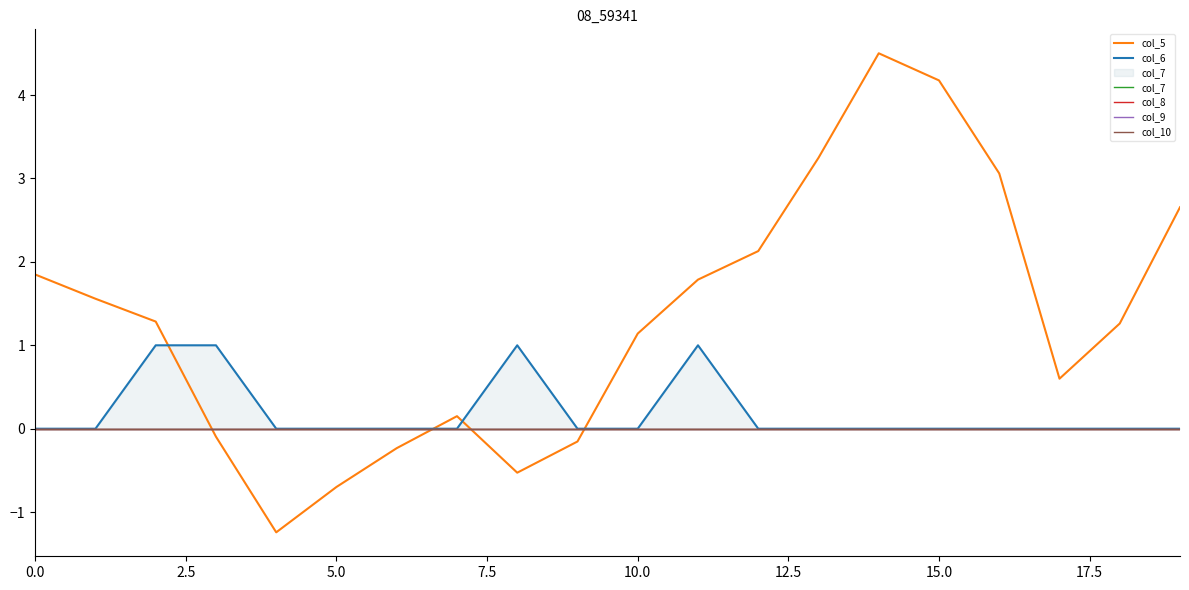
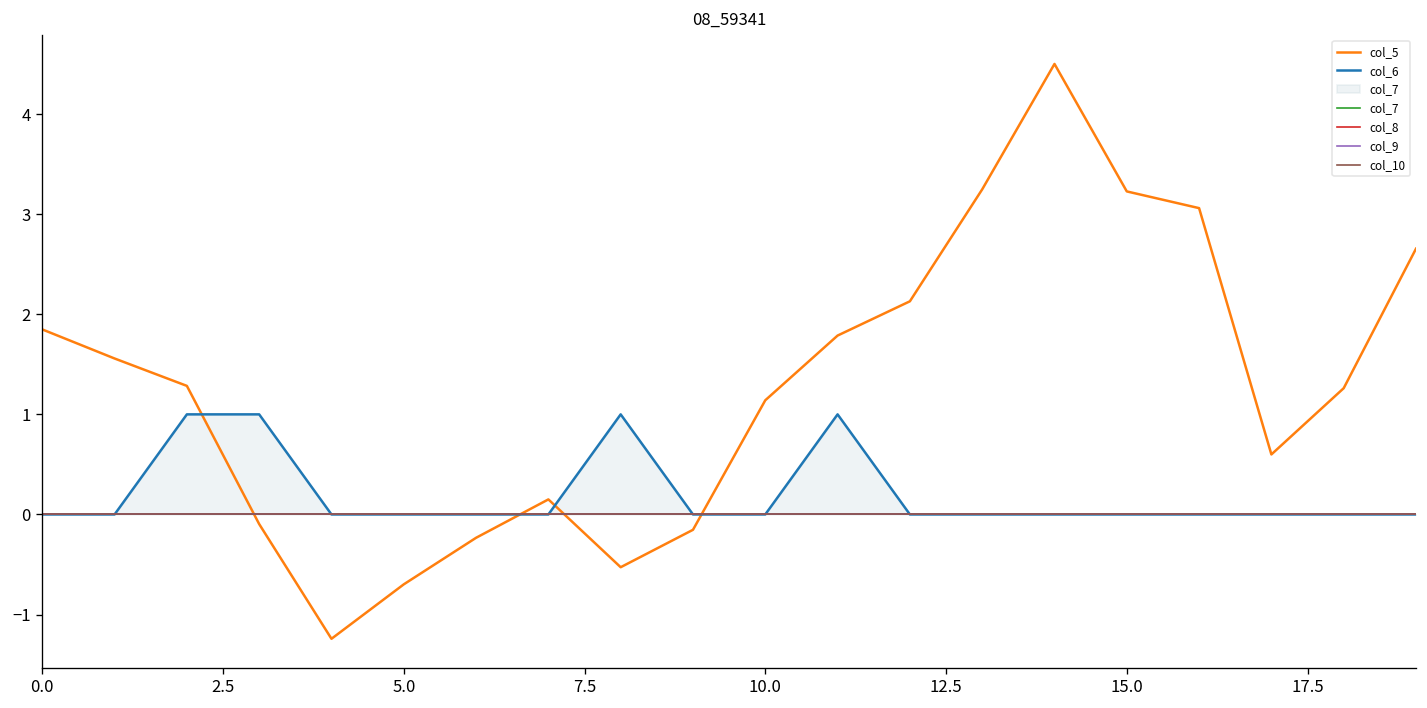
  {
    "col_5": {
      "0.0": 1.8,
      "5.0": -0.7,
      "10.0": 1.1,
-     "15.0": 4.2
+     "15.0": 3.2
    }
  }
